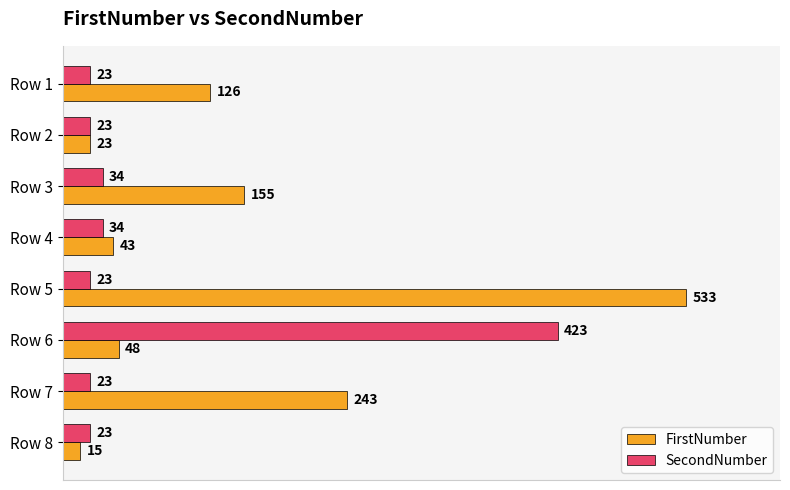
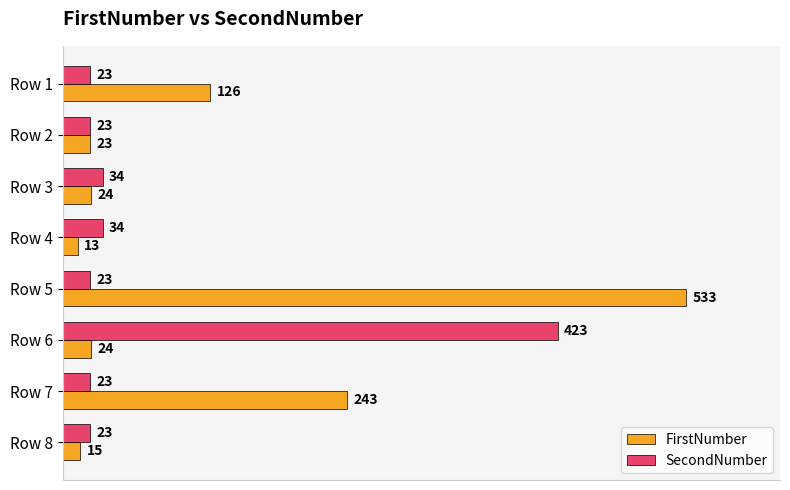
  {
    "FirstNumber": {
      "Row 1": 126,
      "Row 2": 23,
-     "Row 3": 155,
-     "Row 4": 43,
+     "Row 3": 24,
+     "Row 4": 13,
      "Row 5": 533,
-     "Row 6": 48,
+     "Row 6": 24,
      "Row 7": 243,
      "Row 8": 15
    },
    "SecondNumber": {
      "Row 1": 23,
      "Row 2": 23,
      "Row 3": 34,
      "Row 4": 34,
      "Row 5": 23,
      "Row 6": 423,
      "Row 7": 23,
      "Row 8": 23
    }
  }
